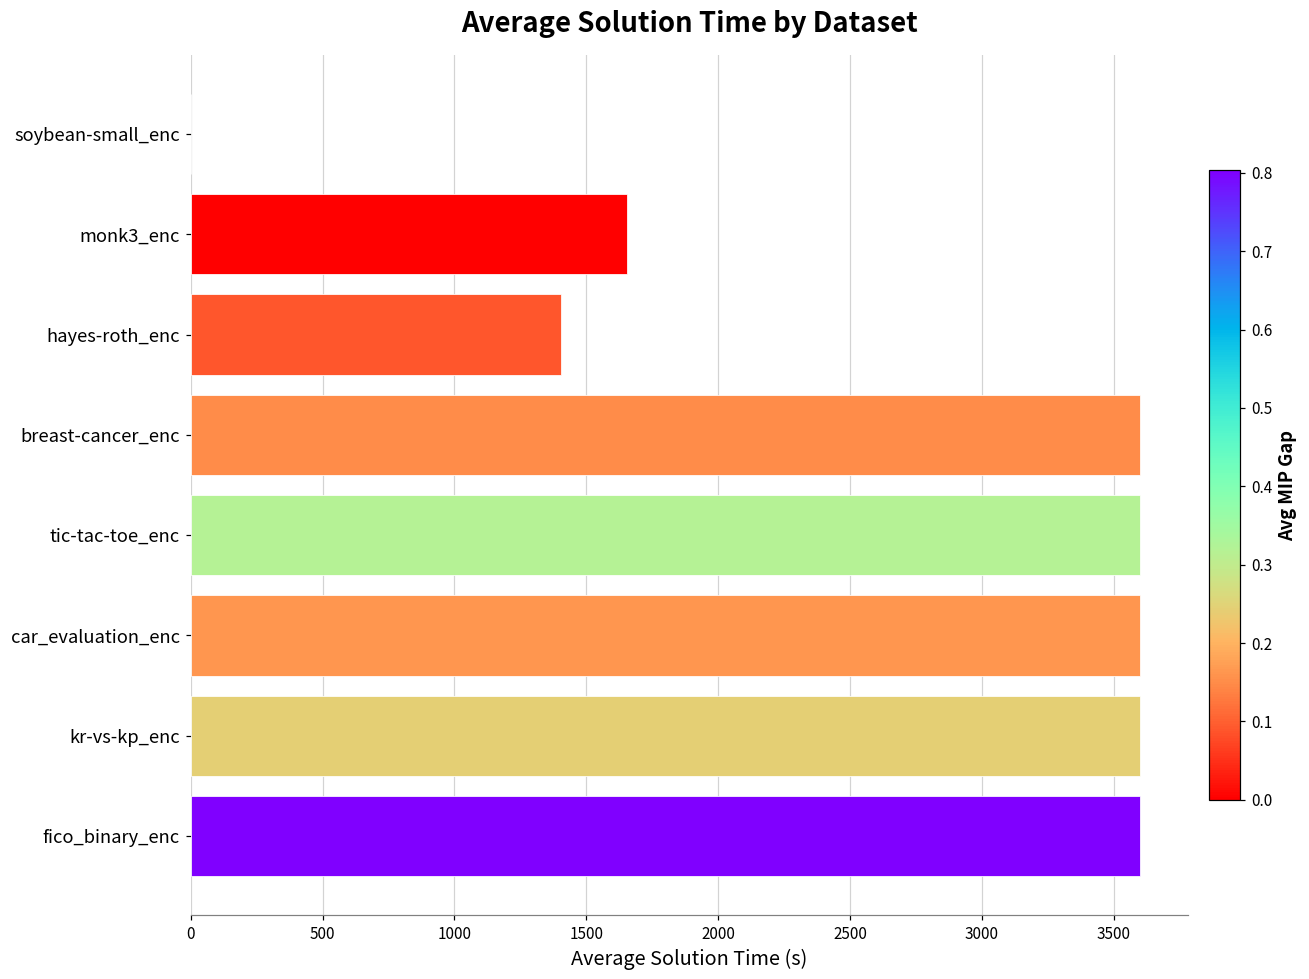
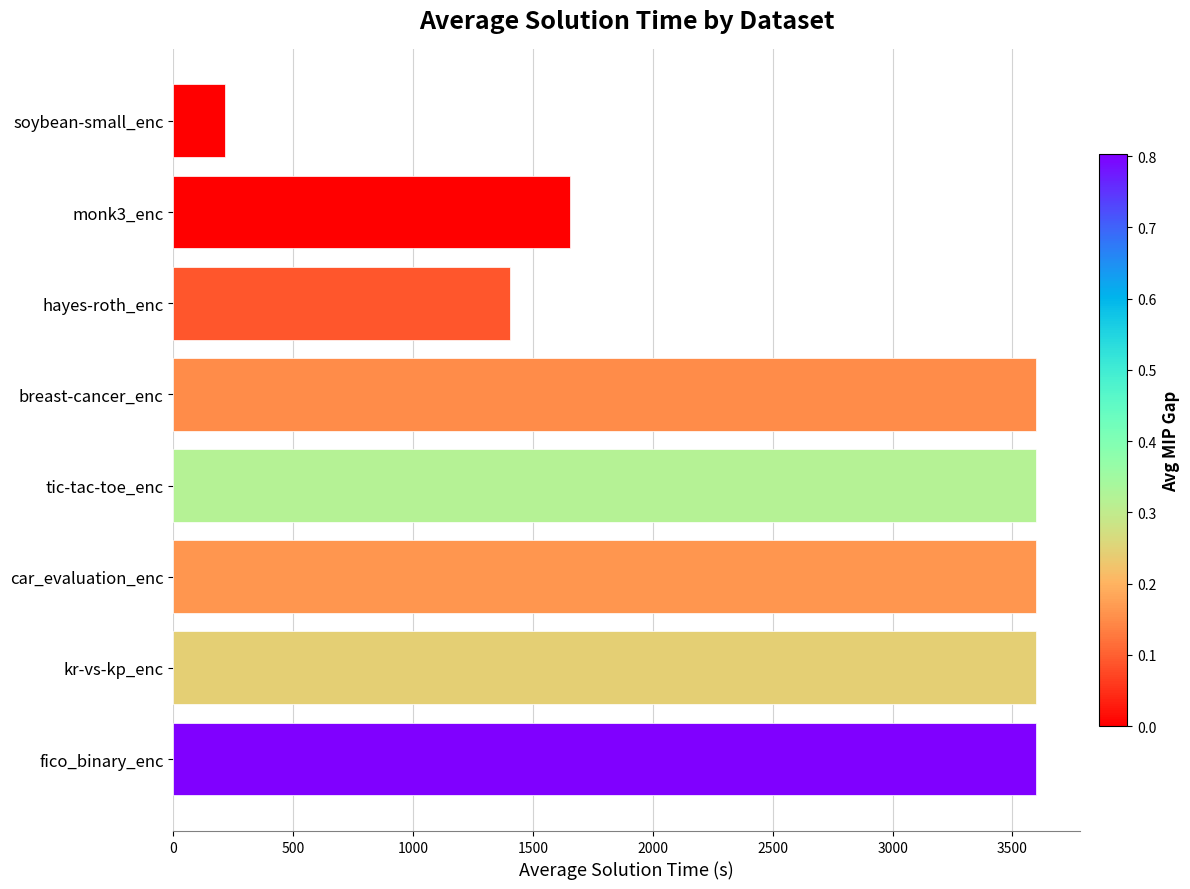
  {
-   "soybean-small_enc": 0,
+   "soybean-small_enc": 220,
    "monk3_enc": 1650,
    "hayes-roth_enc": 1400,
    "breast-cancer_enc": 3600,
    "tic-tac-toe_enc": 3600,
    "car_evaluation_enc": 3600,
    "kr-vs-kp_enc": 3600,
    "fico_binary_enc": 3600
  }
